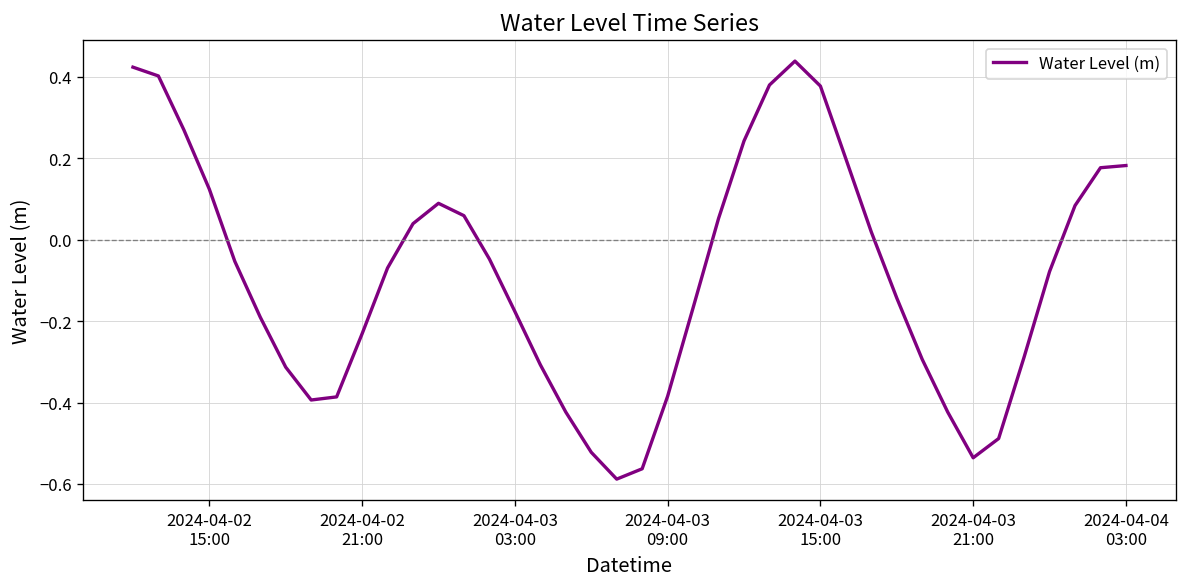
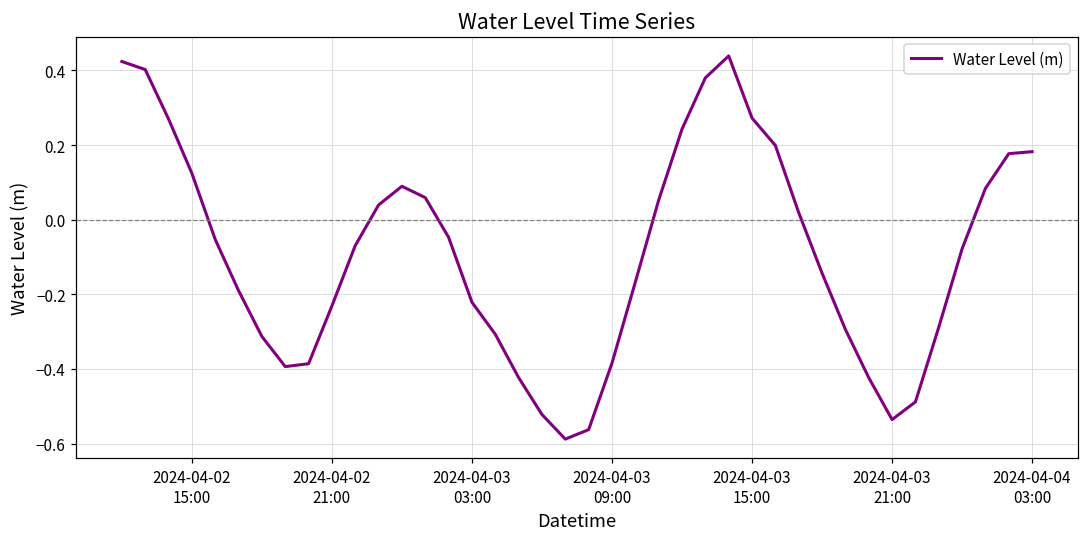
  {
    "2024-04-02 15:00": 0.12,
    "2024-04-02 21:00": -0.23,
-   "2024-04-03 03:00": -0.18,
+   "2024-04-03 03:00": -0.22,
    "2024-04-03 09:00": -0.38,
-   "2024-04-03 15:00": 0.38,
+   "2024-04-03 15:00": 0.27,
    "2024-04-03 21:00": -0.54,
    "2024-04-04 03:00": 0.18
  }
